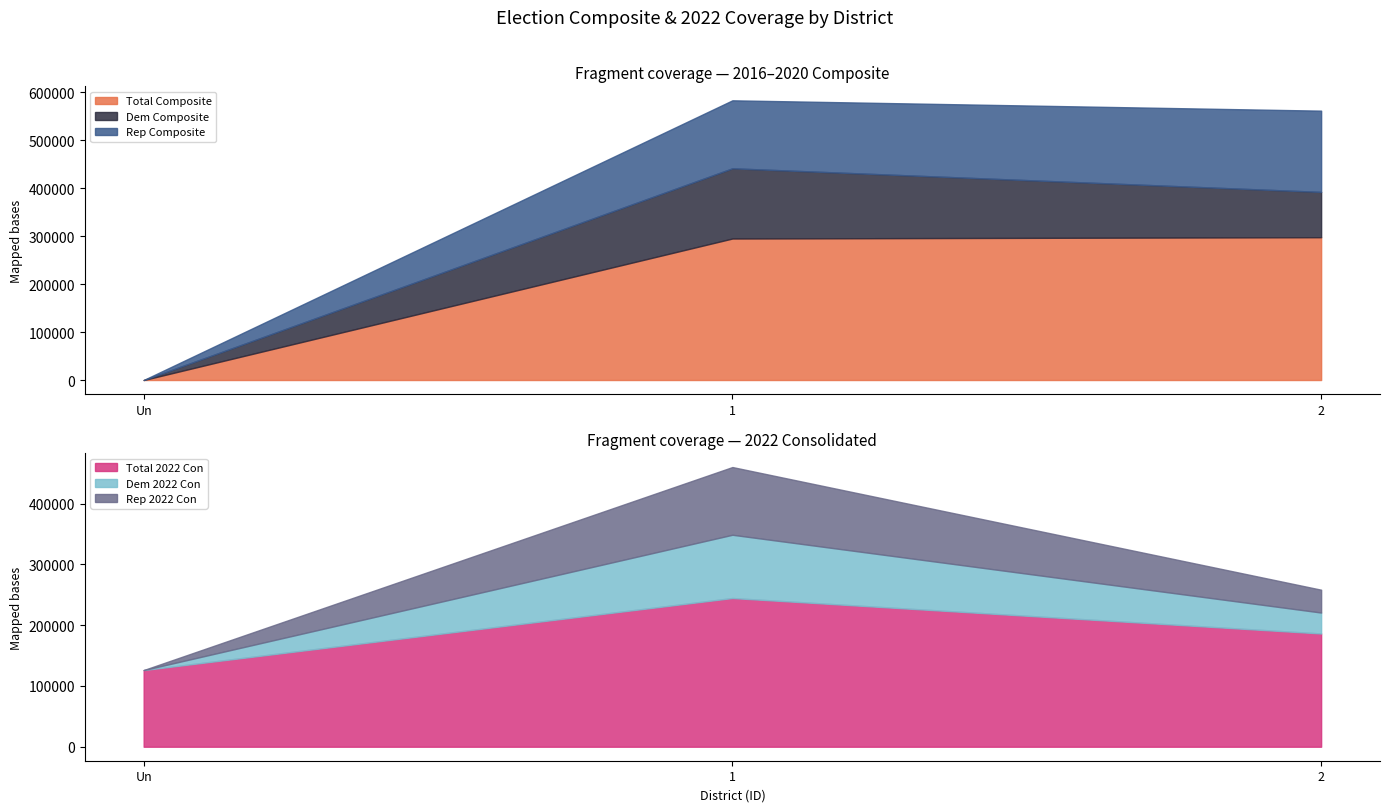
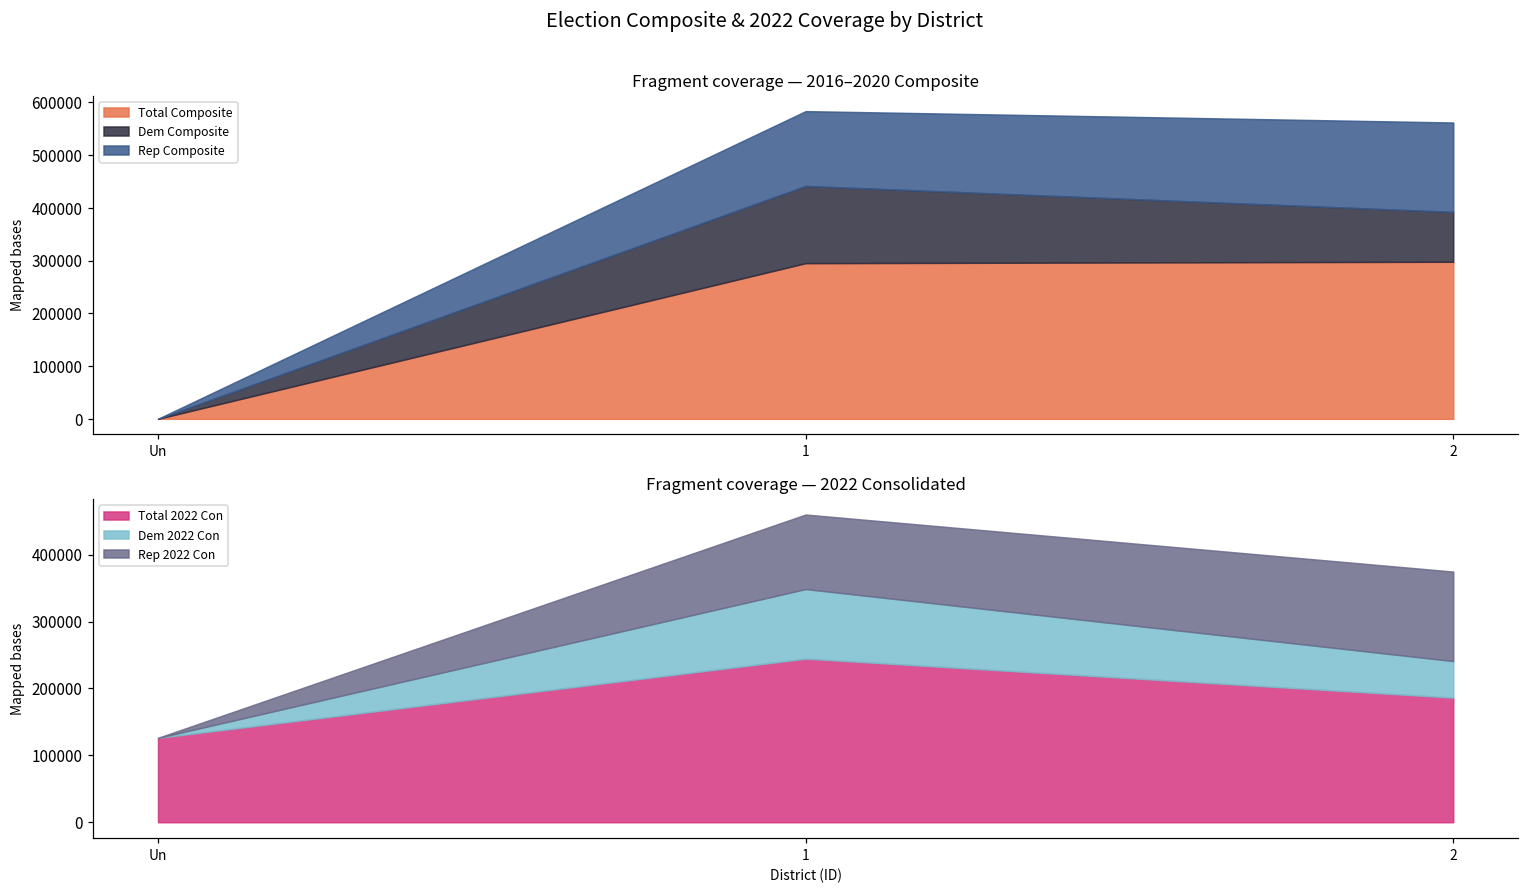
  {
    "Fragment coverage — 2016–2020 Composite": {
      "Total Composite": {
        "1": 290000,
        "2": 300000
      },
      "Dem Composite": {
        "1": 150000,
        "2": 90000
      },
      "Rep Composite": {
        "1": 140000,
        "2": 170000
      }
    },
    "Fragment coverage — 2022 Consolidated": {
      "Total 2022 Con": {
        "1": 240000,
        "2": 190000
      },
      "Dem 2022 Con": {
        "1": 100000,
-       "2": 30000
+       "2": 50000
      },
      "Rep 2022 Con": {
        "1": 110000,
-       "2": 40000
+       "2": 130000
      }
    }
  }
